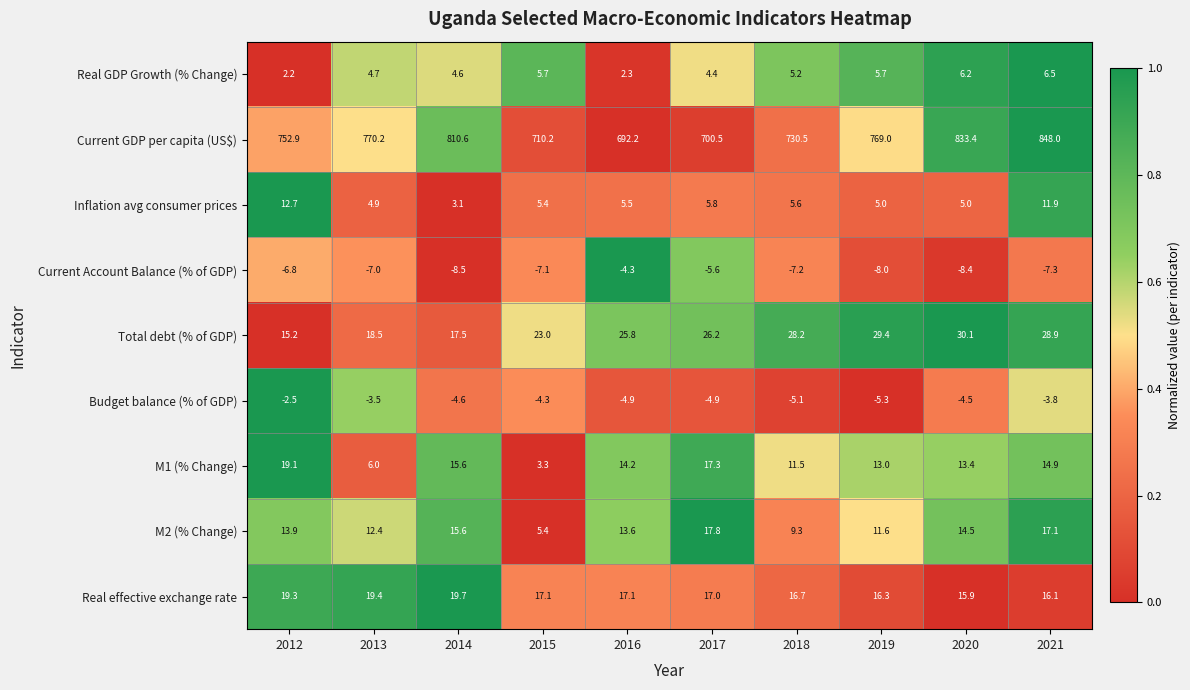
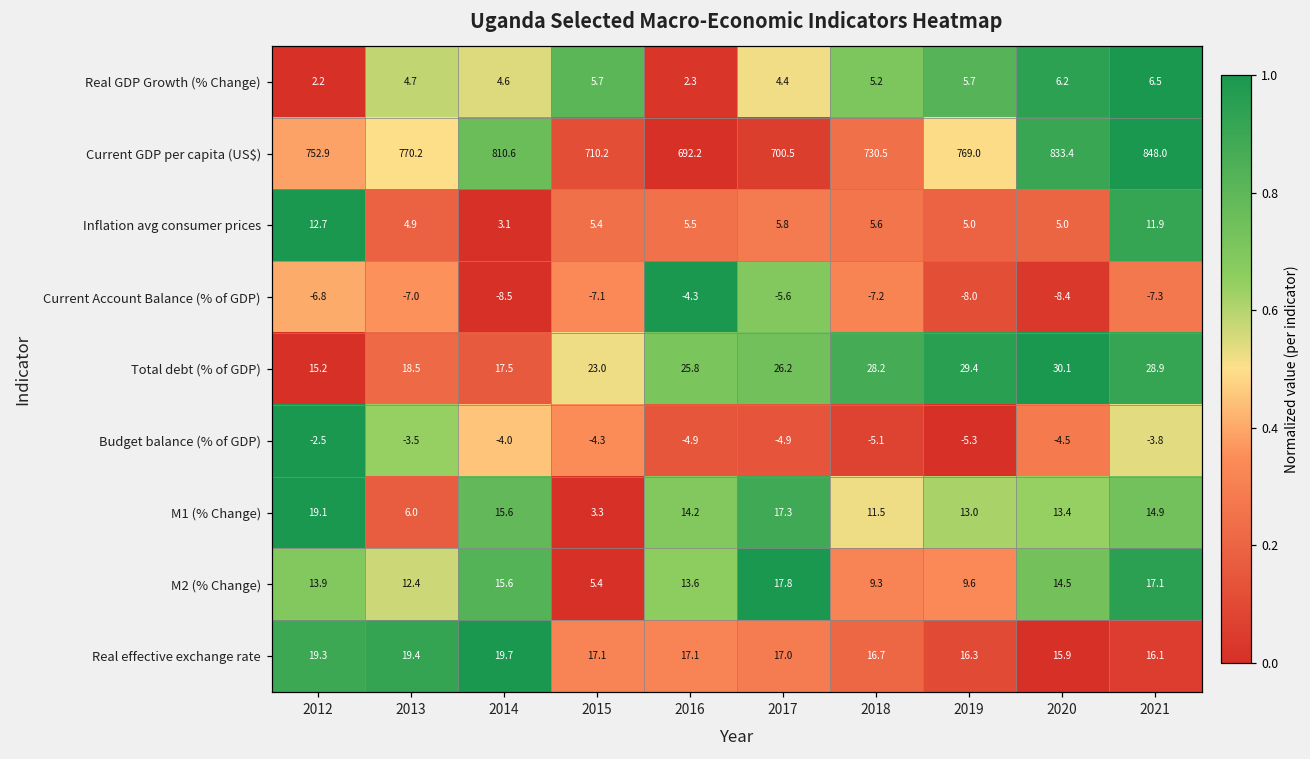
  {
    "Real GDP Growth (% Change)": {
      "2012": 2.2,
      "2013": 4.7,
      "2014": 4.6,
      "2015": 5.7,
      "2016": 2.3,
      "2017": 4.4,
      "2018": 5.2,
      "2019": 5.7,
      "2020": 6.2,
      "2021": 6.5
    },
    "Current GDP per capita (US$)": {
      "2012": 752.9,
      "2013": 770.2,
      "2014": 810.6,
      "2015": 710.2,
      "2016": 692.2,
      "2017": 700.5,
      "2018": 730.5,
      "2019": 769.0,
      "2020": 833.4,
      "2021": 848.0
    },
    "Inflation avg consumer prices": {
      "2012": 12.7,
      "2013": 4.9,
      "2014": 3.1,
      "2015": 5.4,
      "2016": 5.5,
      "2017": 5.8,
      "2018": 5.6,
      "2019": 5.0,
      "2020": 5.0,
      "2021": 11.9
    },
    "Current Account Balance (% of GDP)": {
      "2012": -6.8,
      "2013": -7.0,
      "2014": -8.5,
      "2015": -7.1,
      "2016": -4.3,
      "2017": -5.6,
      "2018": -7.2,
      "2019": -8.0,
      "2020": -8.4,
      "2021": -7.3
    },
    "Total debt (% of GDP)": {
      "2012": 15.2,
      "2013": 18.5,
      "2014": 17.5,
      "2015": 23.0,
      "2016": 25.8,
      "2017": 26.2,
      "2018": 28.2,
      "2019": 29.4,
      "2020": 30.1,
      "2021": 28.9
    },
    "Budget balance (% of GDP)": {
      "2012": -2.5,
      "2013": -3.5,
-     "2014": -4.6,
+     "2014": -4.0,
      "2015": -4.3,
      "2016": -4.9,
      "2017": -4.9,
      "2018": -5.1,
      "2019": -5.3,
      "2020": -4.5,
      "2021": -3.8
    },
    "M1 (% Change)": {
      "2012": 19.1,
      "2013": 6.0,
      "2014": 15.6,
      "2015": 3.3,
      "2016": 14.2,
      "2017": 17.3,
      "2018": 11.5,
      "2019": 13.0,
      "2020": 13.4,
      "2021": 14.9
    },
    "M2 (% Change)": {
      "2012": 13.9,
      "2013": 12.4,
      "2014": 15.6,
      "2015": 5.4,
      "2016": 13.6,
      "2017": 17.8,
      "2018": 9.3,
-     "2019": 11.6,
+     "2019": 9.6,
      "2020": 14.5,
      "2021": 17.1
    },
    "Real effective exchange rate": {
      "2012": 19.3,
      "2013": 19.4,
      "2014": 19.7,
      "2015": 17.1,
      "2016": 17.1,
      "2017": 17.0,
      "2018": 16.7,
      "2019": 16.3,
      "2020": 15.9,
      "2021": 16.1
    }
  }
